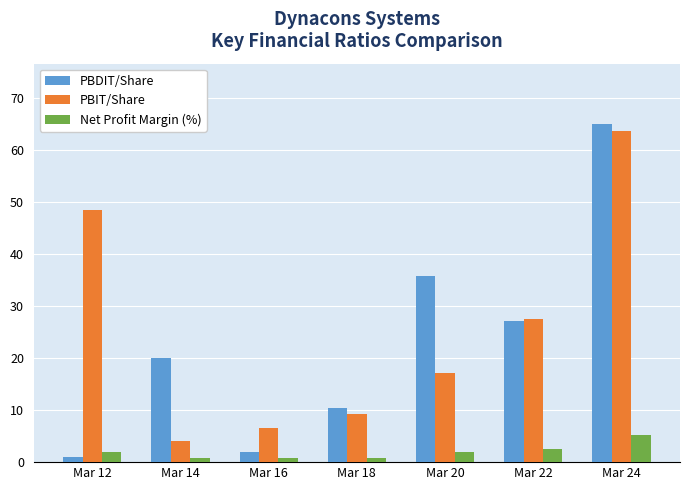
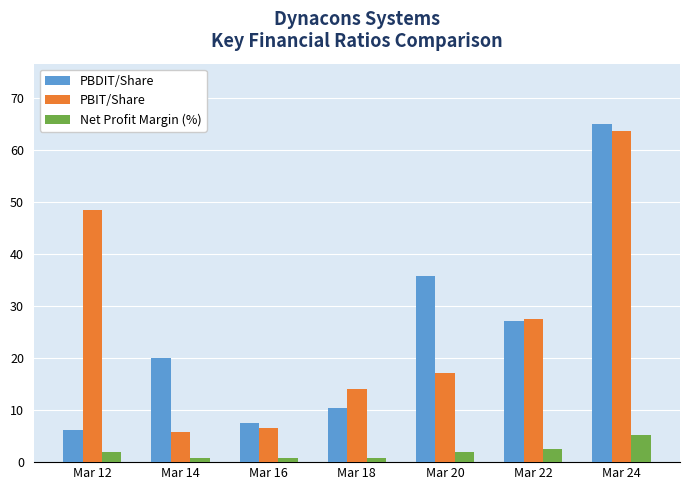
  {
    "PBDIT/Share": {
-     "Mar 12": 1,
+     "Mar 12": 6,
      "Mar 14": 20,
-     "Mar 16": 2,
+     "Mar 16": 8,
      "Mar 18": 10,
      "Mar 20": 36,
      "Mar 22": 27,
      "Mar 24": 65
    },
    "PBIT/Share": {
      "Mar 12": 49,
-     "Mar 14": 4,
+     "Mar 14": 6,
      "Mar 16": 6,
-     "Mar 18": 9,
+     "Mar 18": 14,
      "Mar 20": 17,
      "Mar 22": 27,
      "Mar 24": 64
    },
    "Net Profit Margin (%)": {
      "Mar 12": 2,
      "Mar 14": 1,
      "Mar 16": 1,
      "Mar 18": 1,
      "Mar 20": 2,
      "Mar 22": 3,
      "Mar 24": 5
    }
  }
